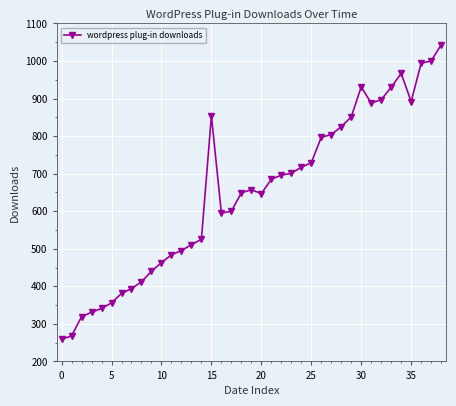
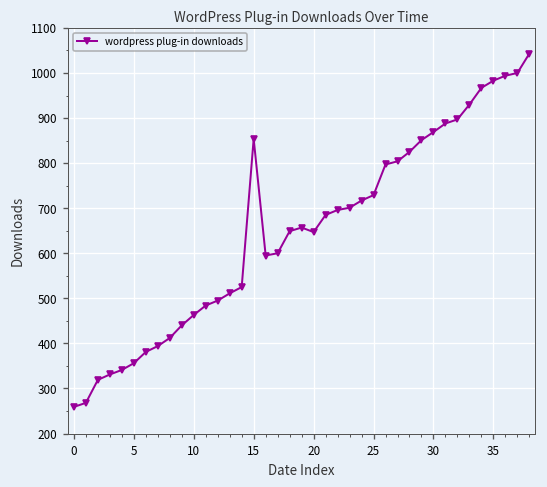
  {
    "0": 260,
    "5": 360,
    "10": 460,
    "15": 850,
    "20": 650,
    "25": 730,
-   "30": 930,
-   "35": 890
+   "30": 870,
+   "35": 980
  }
